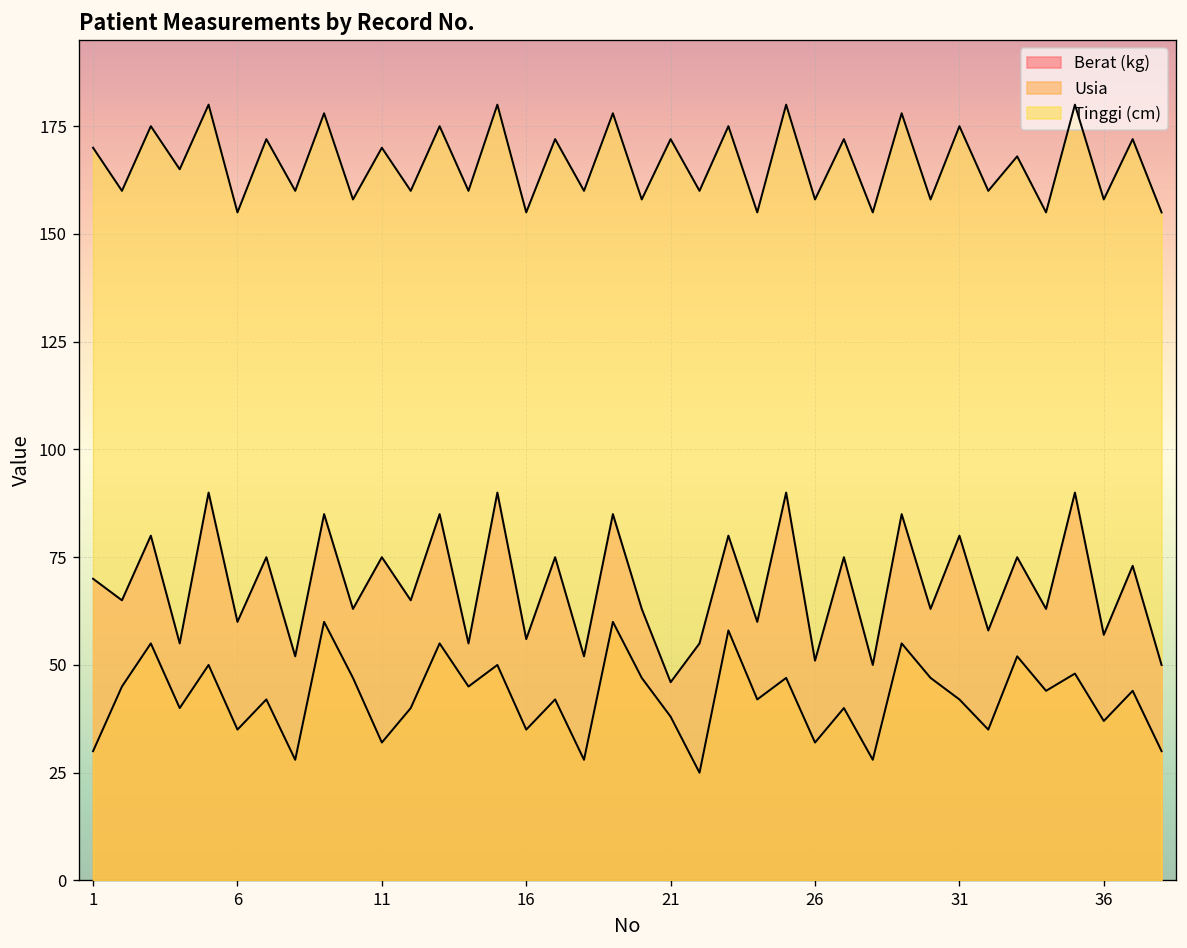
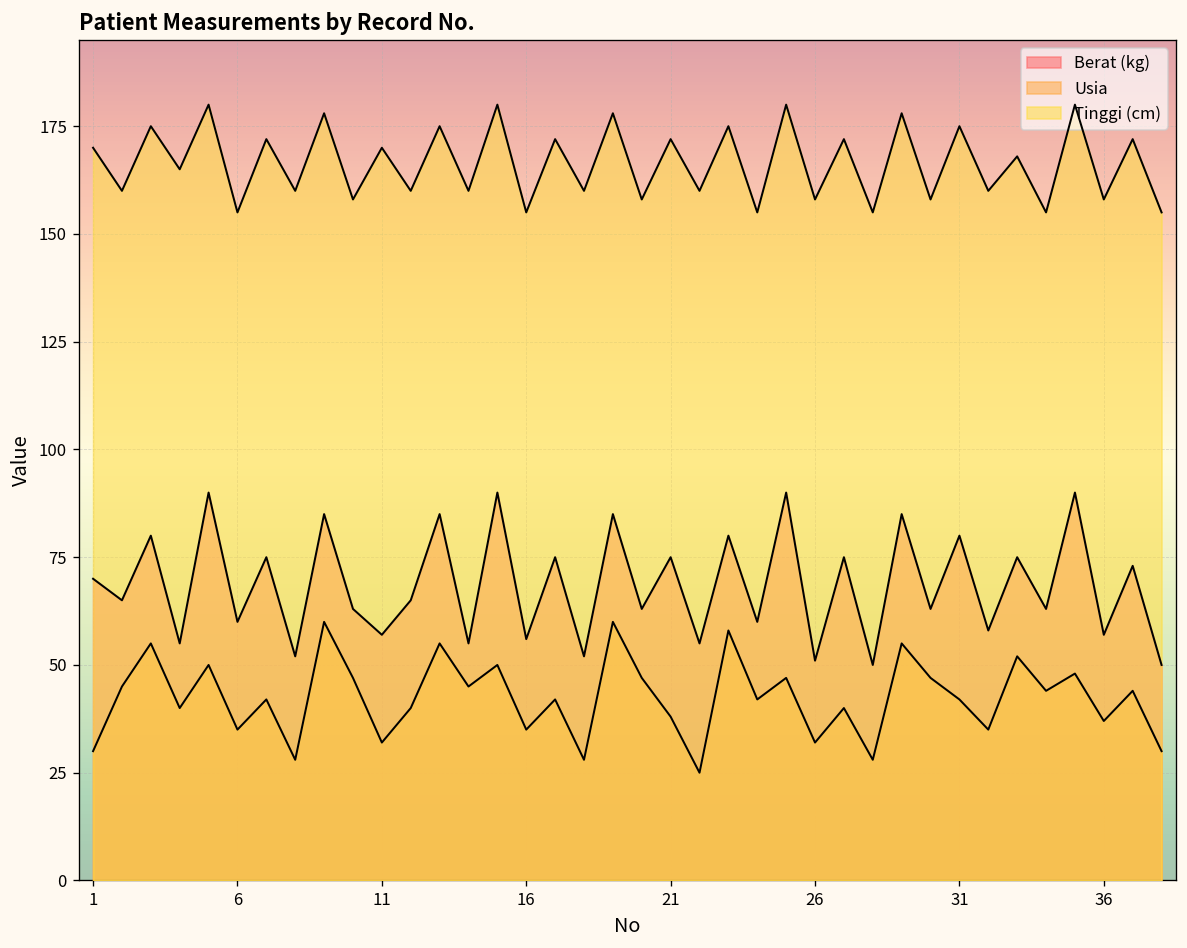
  {
    "Berat (kg)": {
      "1": 70,
      "6": 60,
-     "11": 75,
+     "11": 57,
      "16": 56,
-     "21": 46,
+     "21": 75,
      "26": 51,
      "31": 80,
      "36": 57
    }
  }
